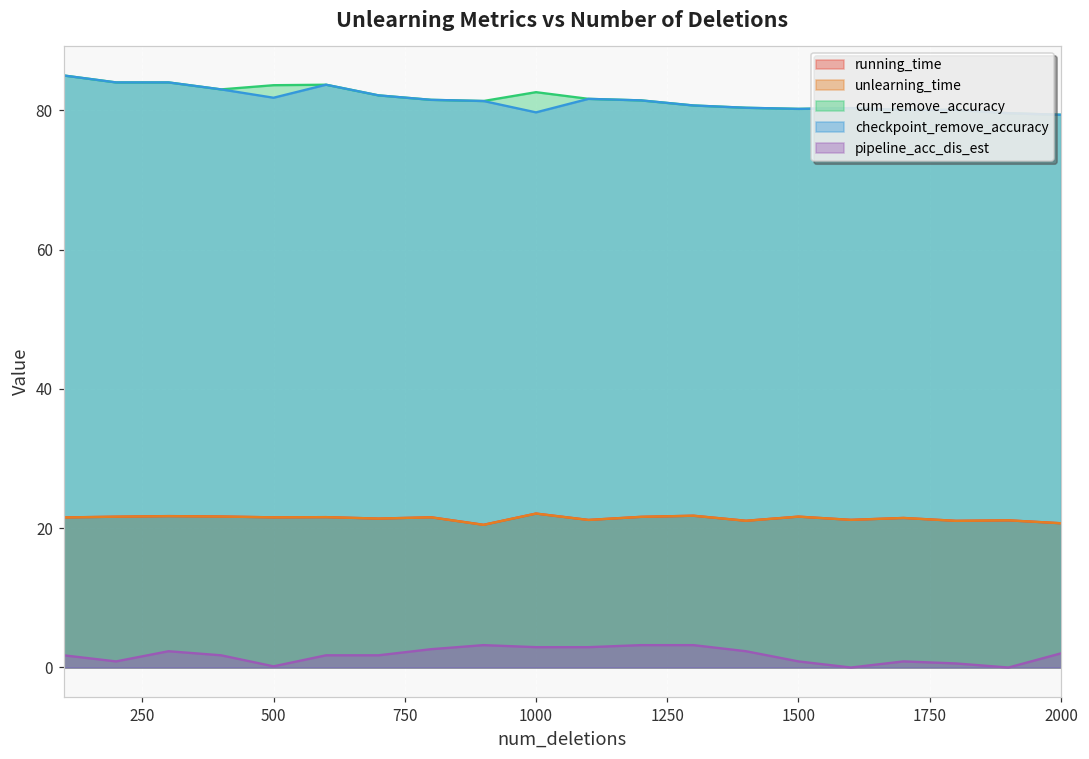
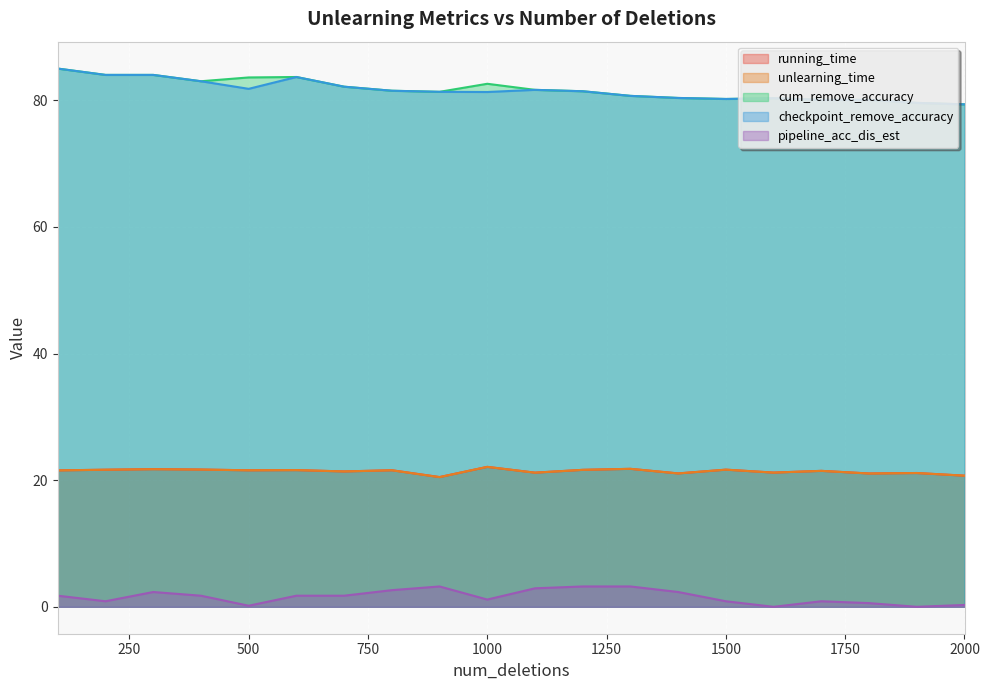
  {
    "cum_remove_accuracy": {
      "500": 84,
      "1000": 83
    },
    "checkpoint_remove_accuracy": {
      "500": 82,
-     "1000": 80
+     "1000": 81
    },
    "pipeline_acc_dis_est": {
      "500": 0,
-     "1000": 3,
+     "1000": 1,
      "1500": 1,
-     "2000": 2
+     "2000": 0
    }
  }
